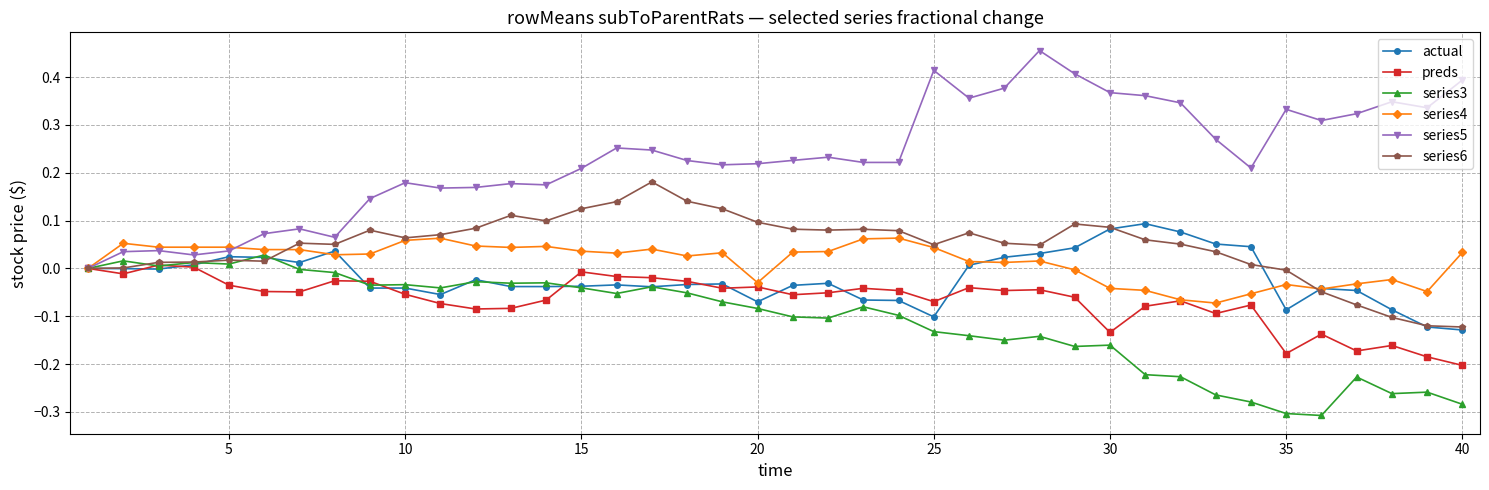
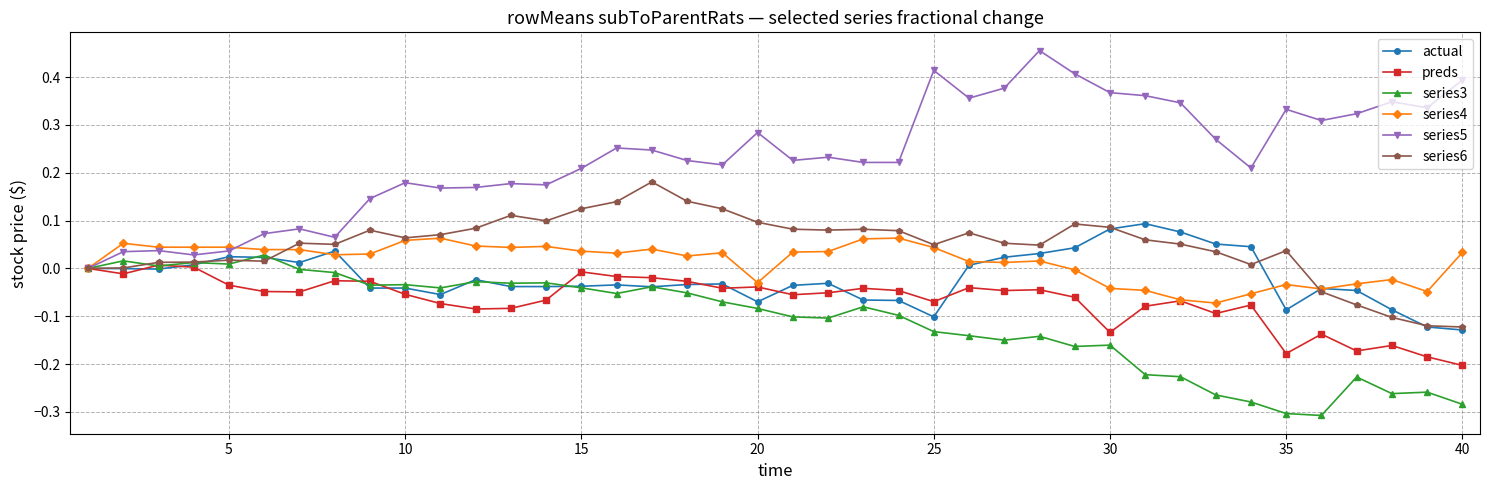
  {
    "actual": {
      "5": 0.02,
      "10": -0.04,
      "20": -0.07,
      "25": -0.10,
      "35": -0.09,
      "40": -0.13
    },
    "preds": {
      "5": -0.04,
      "10": -0.05,
      "15": -0.01,
      "20": -0.04,
      "25": -0.07,
      "30": -0.13,
      "35": -0.18,
      "40": -0.20
    },
    "series3": {
      "5": 0.01,
      "10": -0.03,
      "20": -0.08,
      "25": -0.13,
      "30": -0.16,
      "35": -0.30,
      "40": -0.28
    },
    "series4": {
      "5": 0.04,
      "15": 0.04,
      "20": -0.03,
      "25": 0.04,
      "30": -0.04,
      "35": -0.03,
      "40": 0.03
    },
    "series5": {
      "5": 0.04,
      "10": 0.18,
      "15": 0.21,
-     "20": 0.22,
+     "20": 0.28,
      "25": 0.41,
      "30": 0.37,
      "35": 0.33
    },
    "series6": {
      "5": 0.02,
      "15": 0.12,
      "20": 0.10,
      "25": 0.05,
-     "35": 0.00,
+     "35": 0.04,
      "40": -0.12
    }
  }
